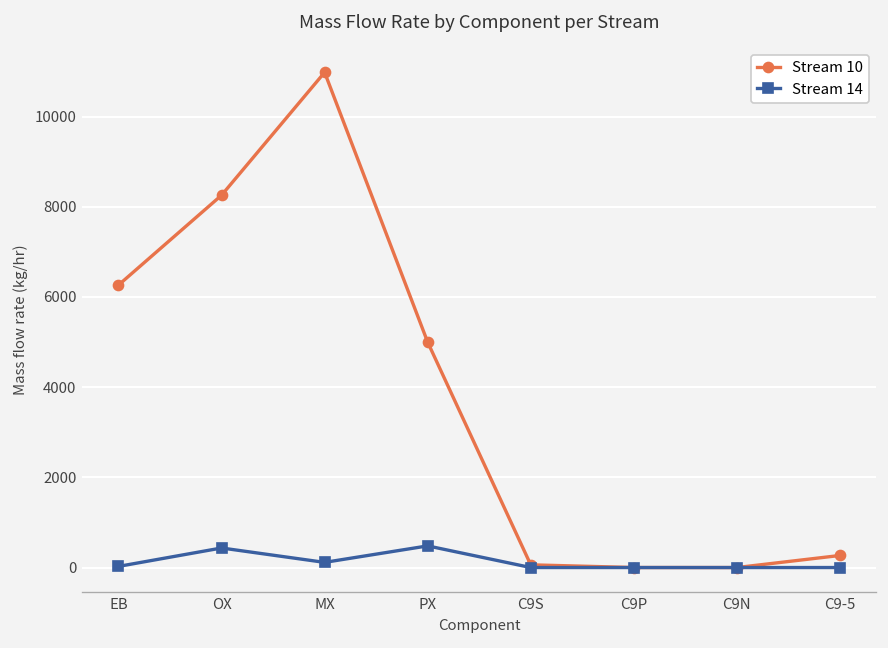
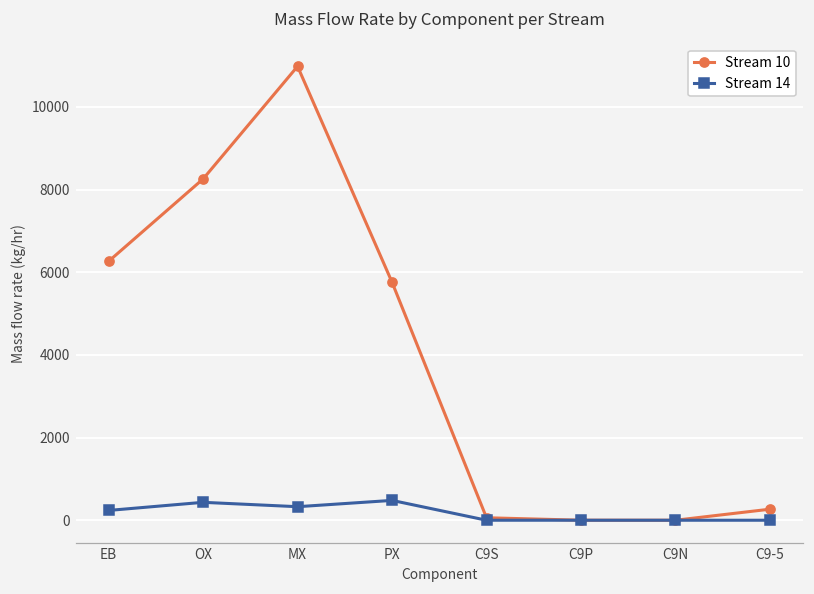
  {
    "Stream 10": {
      "EB": 6300,
      "OX": 8300,
      "MX": 11000,
-     "PX": 5000,
+     "PX": 5800,
      "C9-5": 300
    },
    "Stream 14": {
-     "EB": 0,
+     "EB": 200,
      "OX": 400,
-     "MX": 100,
+     "MX": 300,
      "PX": 500,
      "C9-5": 0
    }
  }
